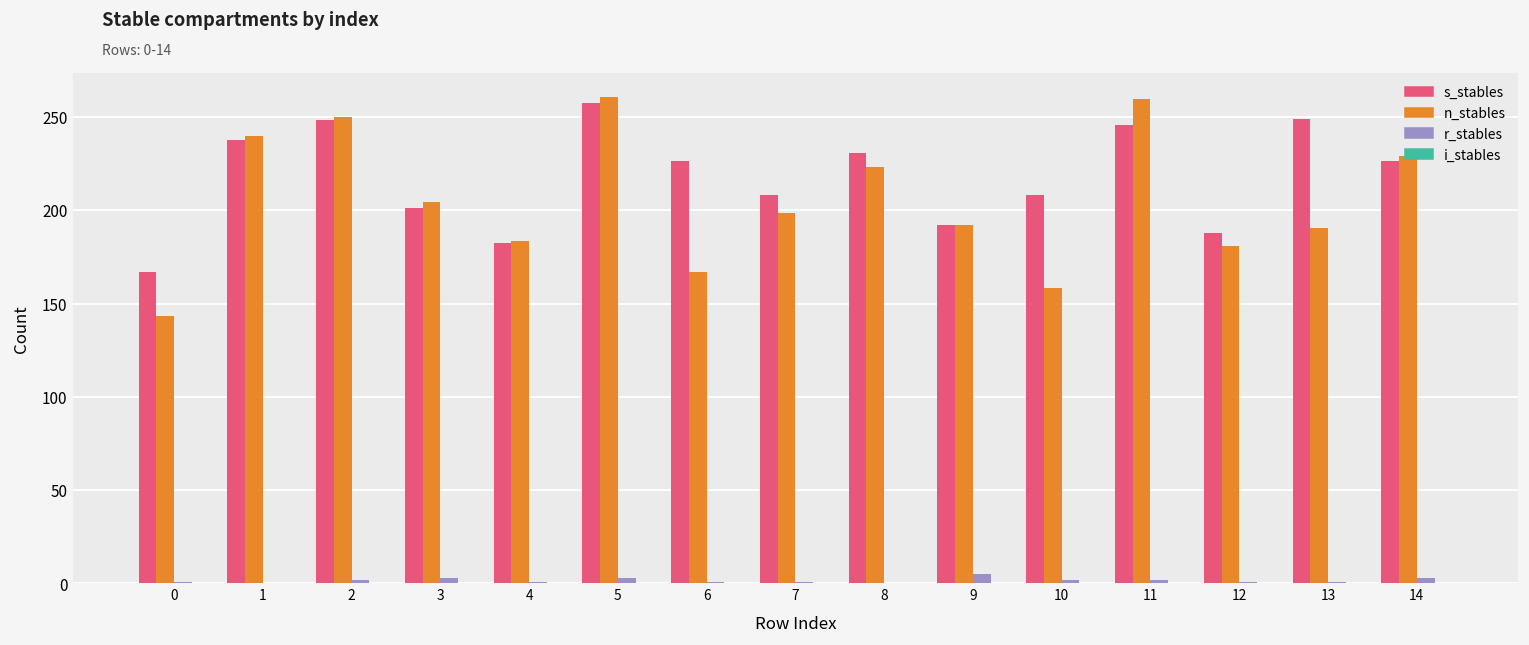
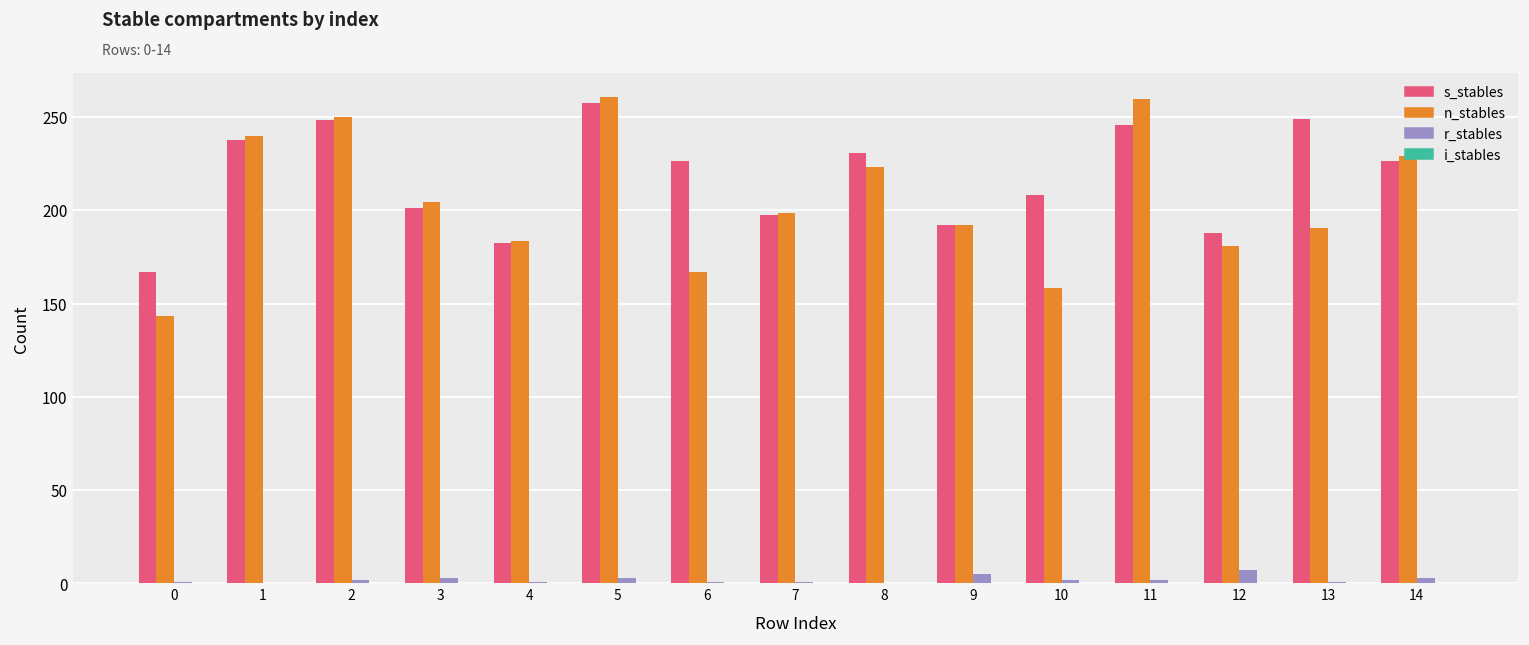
  {
    "s_stables": {
      "0": 167,
      "1": 238,
      "2": 248,
      "3": 201,
      "4": 183,
      "5": 258,
      "6": 227,
-     "7": 208,
+     "7": 197,
      "8": 231,
      "9": 192,
      "10": 208,
      "11": 246,
      "12": 188,
      "13": 249,
      "14": 226
    },
    "n_stables": {
      "0": 144,
      "1": 240,
      "2": 250,
      "3": 204,
      "4": 184,
      "5": 261,
      "6": 167,
      "7": 198,
      "8": 223,
      "9": 192,
      "10": 159,
      "11": 260,
      "12": 181,
      "13": 190,
      "14": 229
    },
    "r_stables": {
      "1": 0,
      "2": 2,
      "3": 3,
      "5": 3,
      "8": 0,
      "9": 5,
      "10": 2,
      "11": 2,
-     "12": 1,
+     "12": 7,
      "14": 3
    },
    "i_stables": {
      "0": 0,
      "1": 0,
      "2": 0,
      "3": 0,
      "4": 0,
      "5": 0,
      "6": 0,
      "7": 0,
      "8": 0,
      "9": 0,
      "10": 0,
      "11": 0,
      "12": 0,
      "13": 0,
      "14": 0
    }
  }
